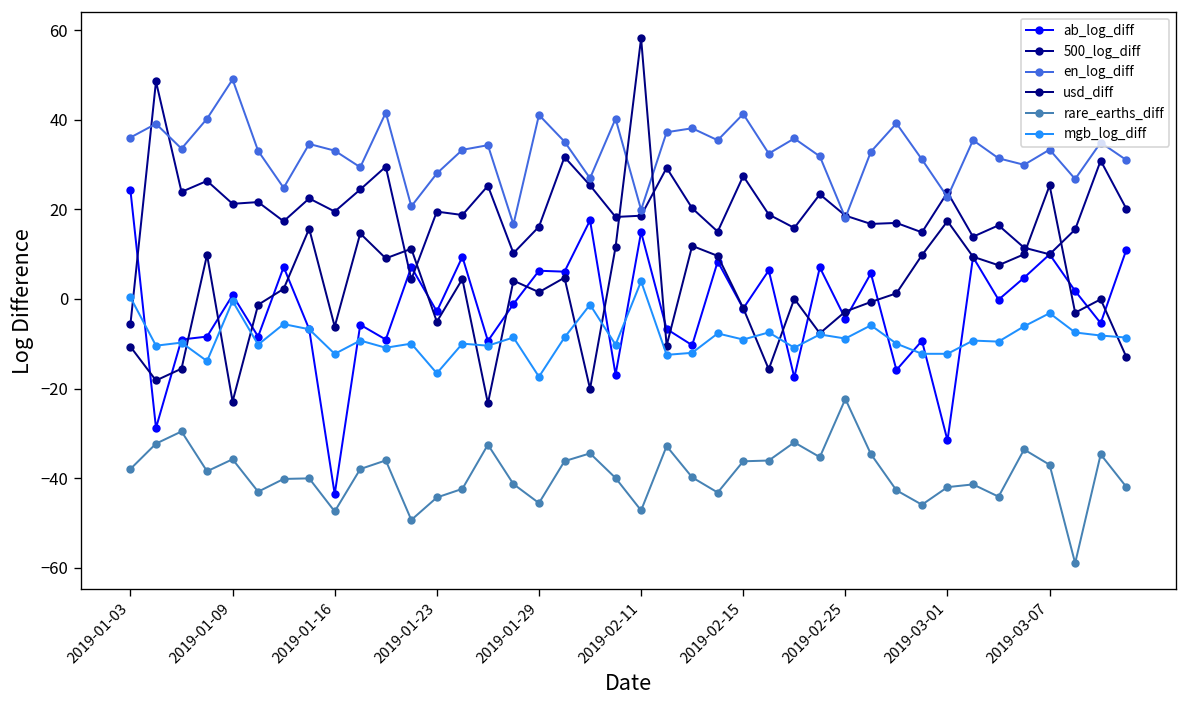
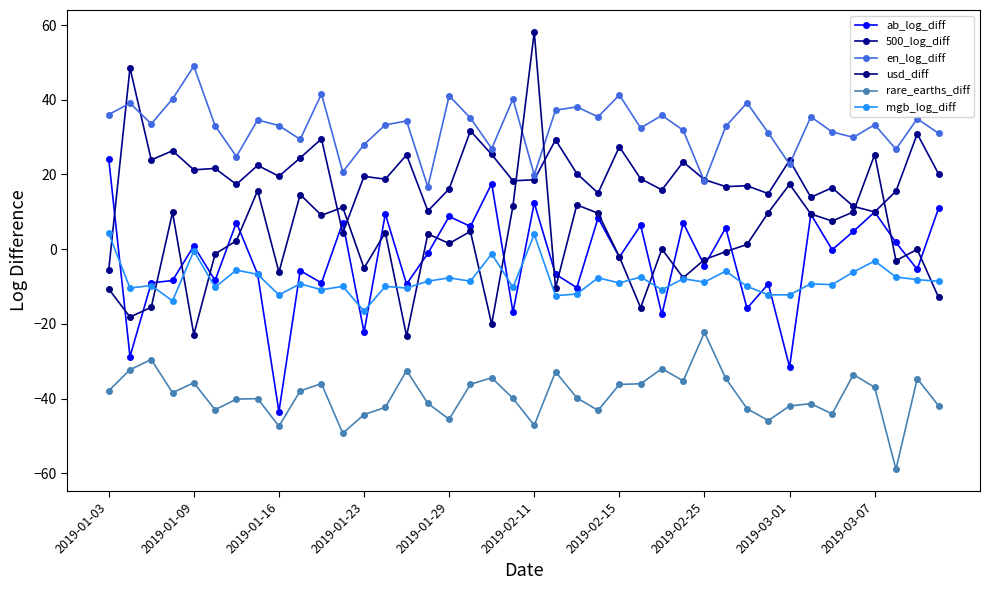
  {
    "ab_log_diff": {
      "2019-01-03": 24,
      "2019-01-09": 1,
      "2019-01-16": -44,
-     "2019-01-23": -3,
-     "2019-01-29": 6,
-     "2019-02-11": 15,
+     "2019-01-23": -22,
+     "2019-01-29": 9,
+     "2019-02-11": 12,
      "2019-02-25": -4,
      "2019-03-01": -32
    },
    "mgb_log_diff": {
-     "2019-01-03": 0,
+     "2019-01-03": 4,
      "2019-01-09": 0,
      "2019-01-16": -12,
      "2019-01-23": -17,
-     "2019-01-29": -17,
+     "2019-01-29": -8,
      "2019-02-11": 4,
      "2019-02-15": -9,
      "2019-02-25": -9,
      "2019-03-01": -12,
      "2019-03-07": -3
    }
  }
